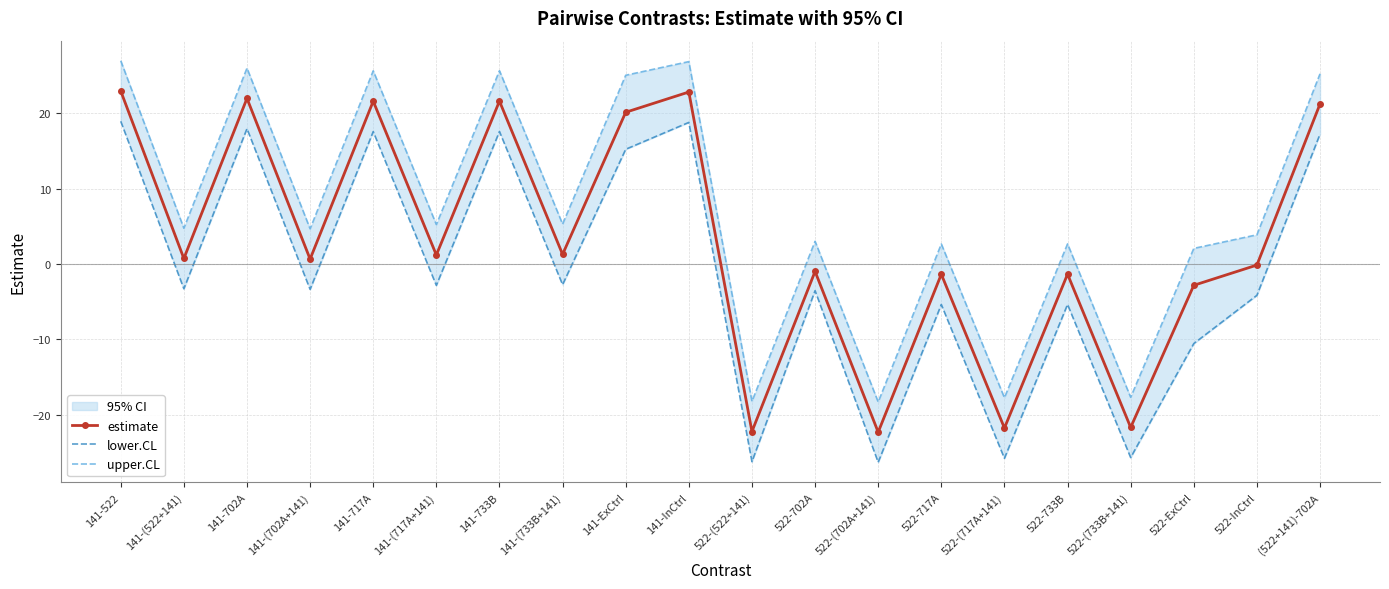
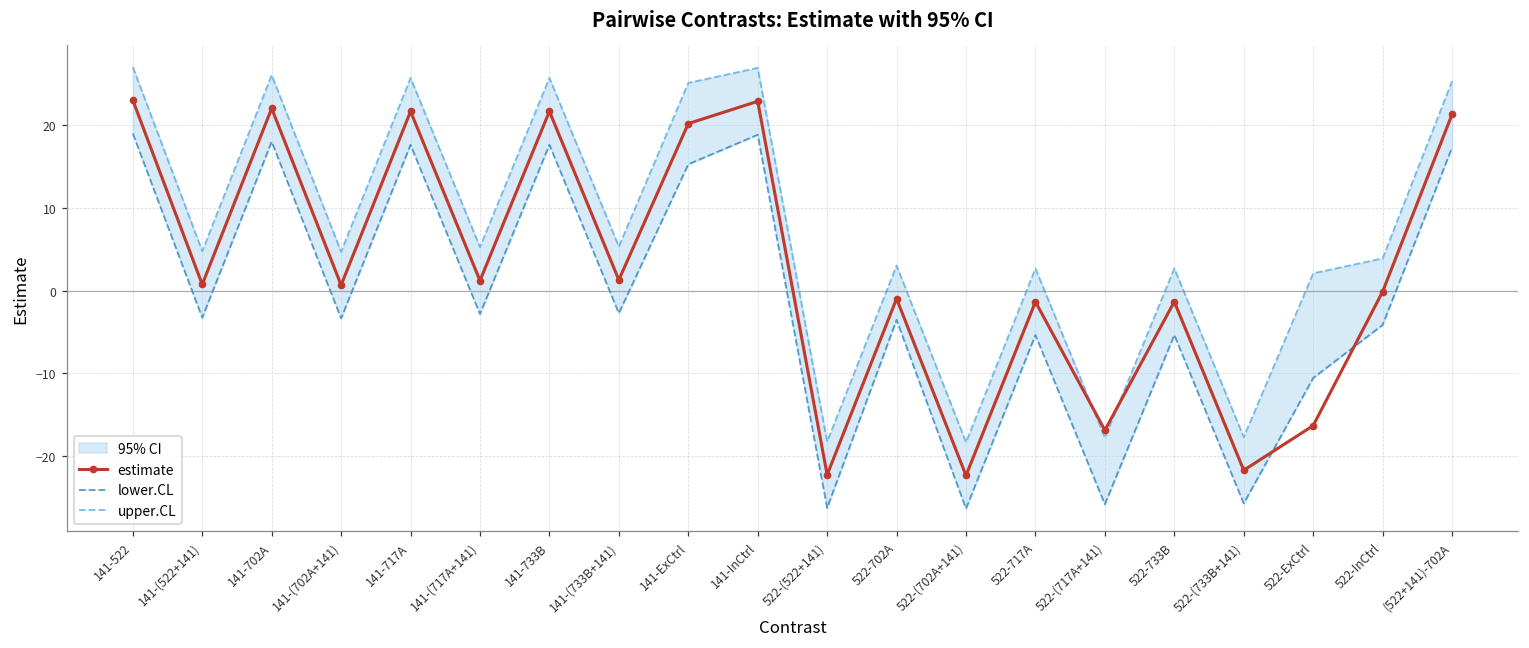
  {
    "estimate": {
      "141-522": 23,
      "141-(522+141)": 1,
      "141-702A": 22,
      "141-(702A+141)": 1,
      "141-717A": 22,
      "141-(717A+141)": 1,
      "141-733B": 22,
      "141-(733B+141)": 1,
      "141-ExCtrl": 20,
      "141-InCtrl": 23,
      "522-(522+141)": -22,
      "522-702A": -1,
      "522-(702A+141)": -22,
      "522-717A": -1,
-     "522-(717A+141)": -22,
+     "522-(717A+141)": -17,
      "522-733B": -1,
      "522-(733B+141)": -22,
-     "522-ExCtrl": -3,
+     "522-ExCtrl": -16,
      "522-InCtrl": 0,
      "(522+141)-702A": 21
    },
    "lower.CL": {
      "141-522": 19,
      "141-(522+141)": -3,
      "141-702A": 18,
      "141-(702A+141)": -3,
      "141-717A": 18,
      "141-(717A+141)": -3,
      "141-733B": 18,
      "141-(733B+141)": -3,
      "141-ExCtrl": 15,
      "141-InCtrl": 19,
      "522-(522+141)": -26,
      "522-702A": -4,
      "522-(702A+141)": -26,
      "522-717A": -5,
      "522-(717A+141)": -26,
      "522-733B": -5,
      "522-(733B+141)": -26,
      "522-ExCtrl": -11,
      "522-InCtrl": -4,
      "(522+141)-702A": 17
    },
    "95% CI": {
      "141-522": 27,
      "141-(522+141)": 5,
      "141-702A": 26,
      "141-(702A+141)": 5,
      "141-717A": 26,
      "141-(717A+141)": 5,
      "141-733B": 26,
      "141-(733B+141)": 5,
      "141-ExCtrl": 25,
      "141-InCtrl": 27,
      "522-(522+141)": -18,
      "522-702A": 3,
      "522-(702A+141)": -18,
      "522-717A": 3,
      "522-(717A+141)": -18,
      "522-733B": 3,
      "522-(733B+141)": -18,
      "522-ExCtrl": 2,
      "522-InCtrl": 4,
      "(522+141)-702A": 25
    }
  }
